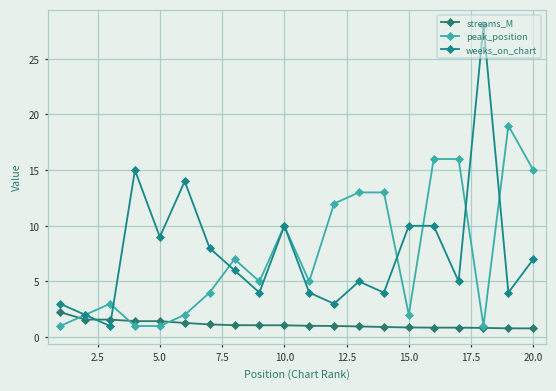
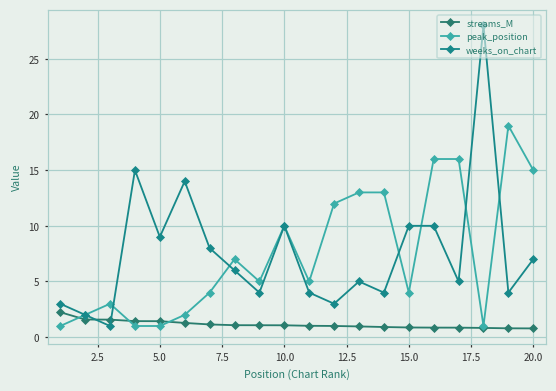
  {
    "peak_position": {
      "5.0": 1,
-     "15.0": 2,
+     "15.0": 4,
      "20.0": 15
    }
  }
